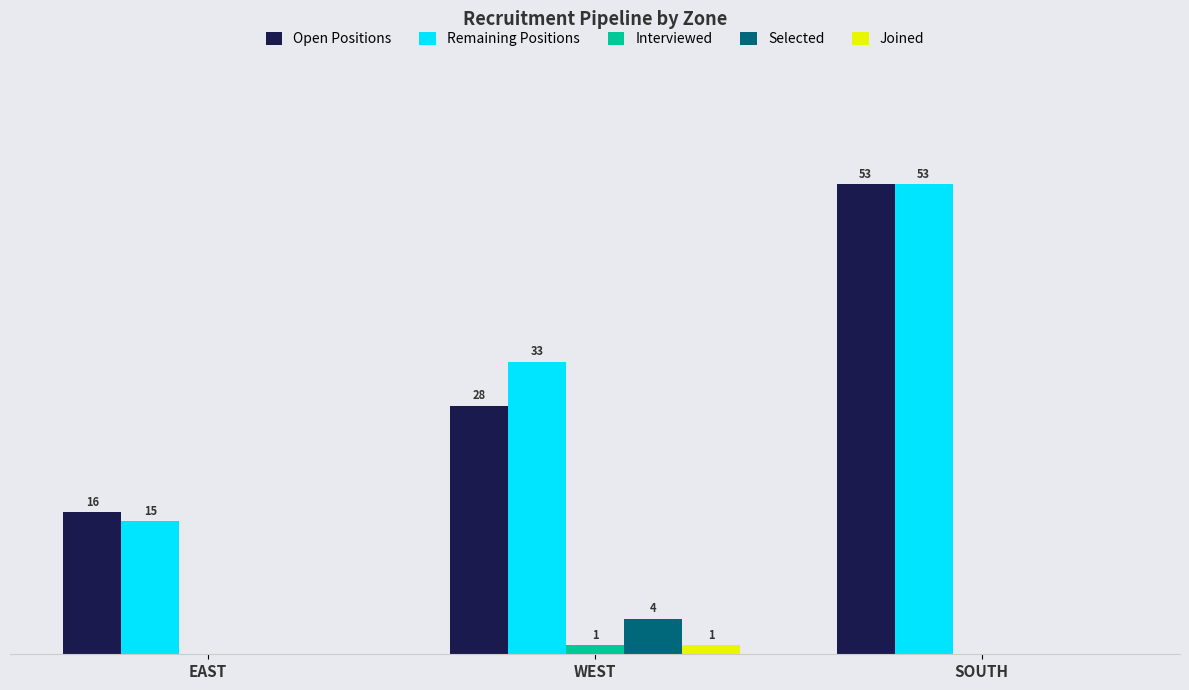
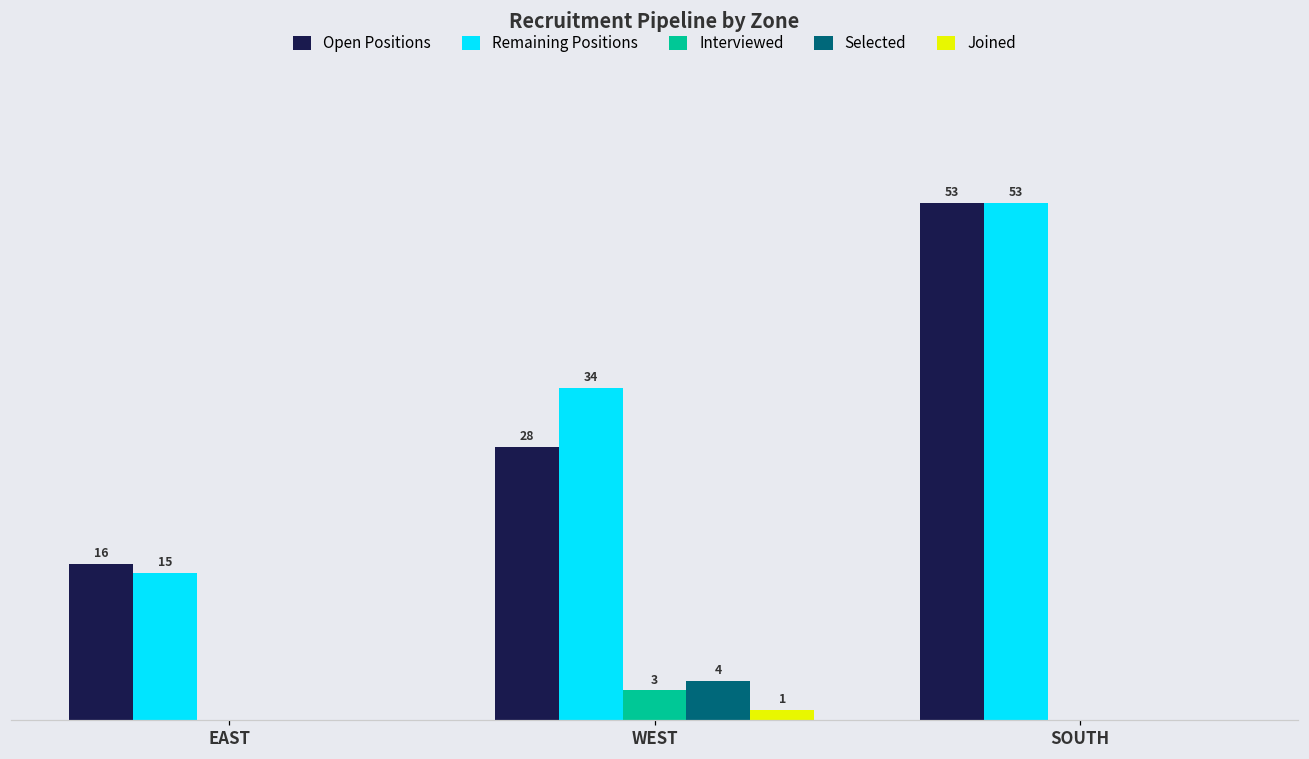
  {
    "Open Positions": {
      "EAST": 16,
      "WEST": 28,
      "SOUTH": 53
    },
    "Remaining Positions": {
      "EAST": 15,
-     "WEST": 33,
+     "WEST": 34,
      "SOUTH": 53
    },
    "Interviewed": {
-     "WEST": 1
+     "WEST": 3
    },
    "Selected": {
      "WEST": 4
    },
    "Joined": {
      "WEST": 1
    }
  }
